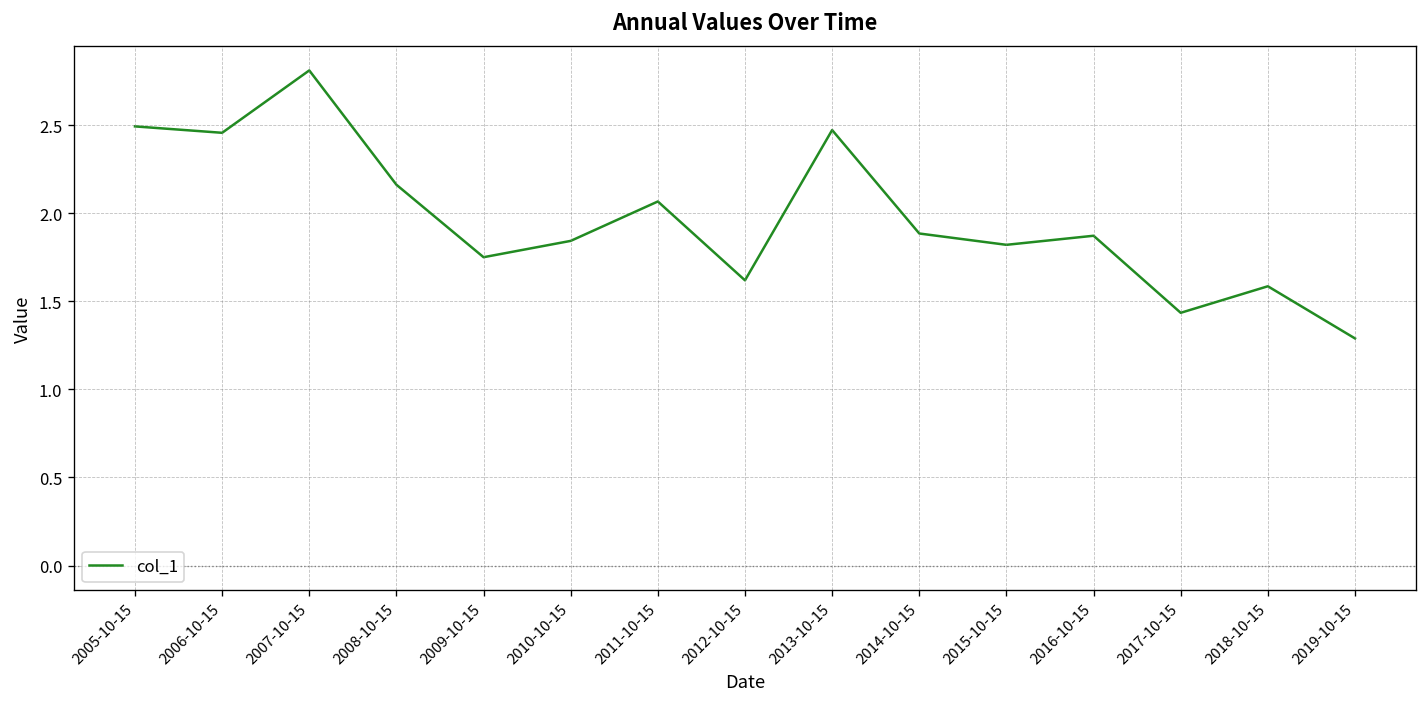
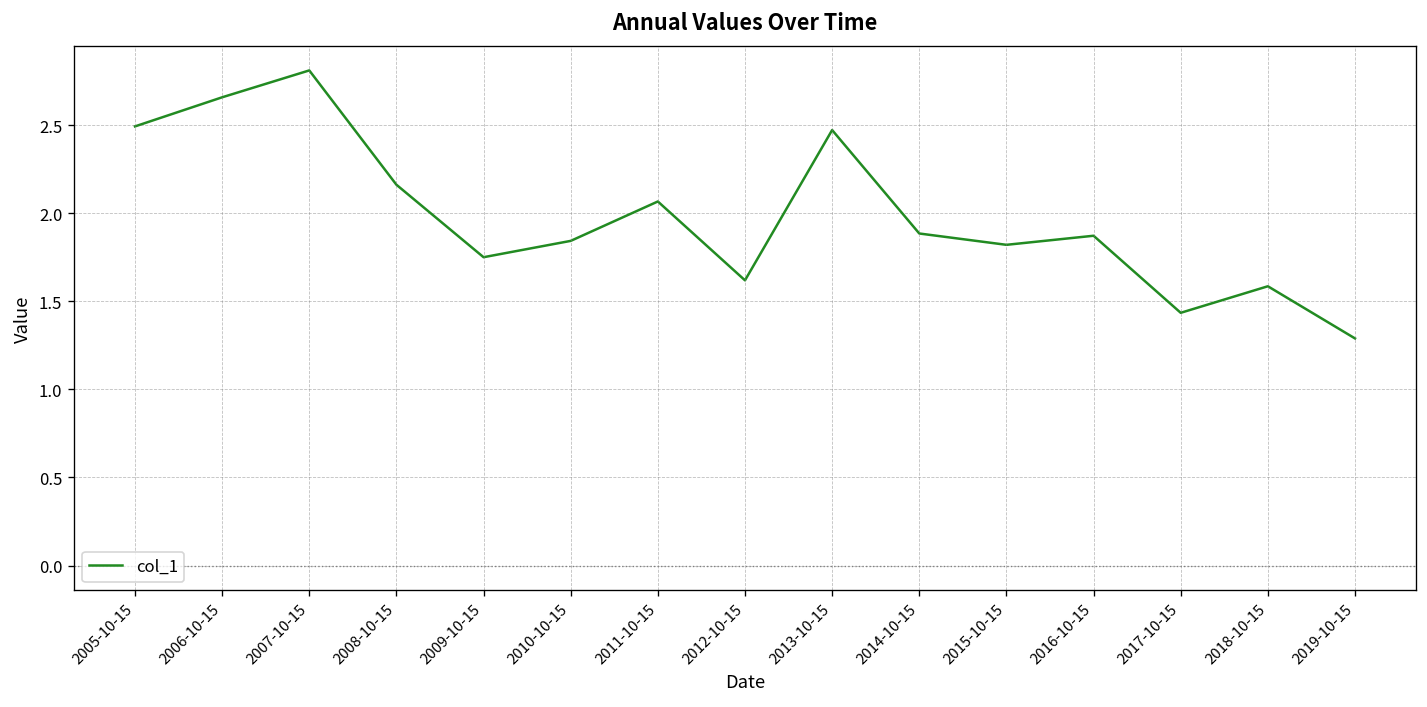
  {
    "2005-10-15": 2.49,
-   "2006-10-15": 2.46,
+   "2006-10-15": 2.66,
    "2007-10-15": 2.81,
    "2008-10-15": 2.16,
    "2009-10-15": 1.75,
    "2010-10-15": 1.84,
    "2011-10-15": 2.07,
    "2012-10-15": 1.62,
    "2013-10-15": 2.47,
    "2014-10-15": 1.88,
    "2015-10-15": 1.82,
    "2016-10-15": 1.87,
    "2017-10-15": 1.43,
    "2018-10-15": 1.59,
    "2019-10-15": 1.29
  }
